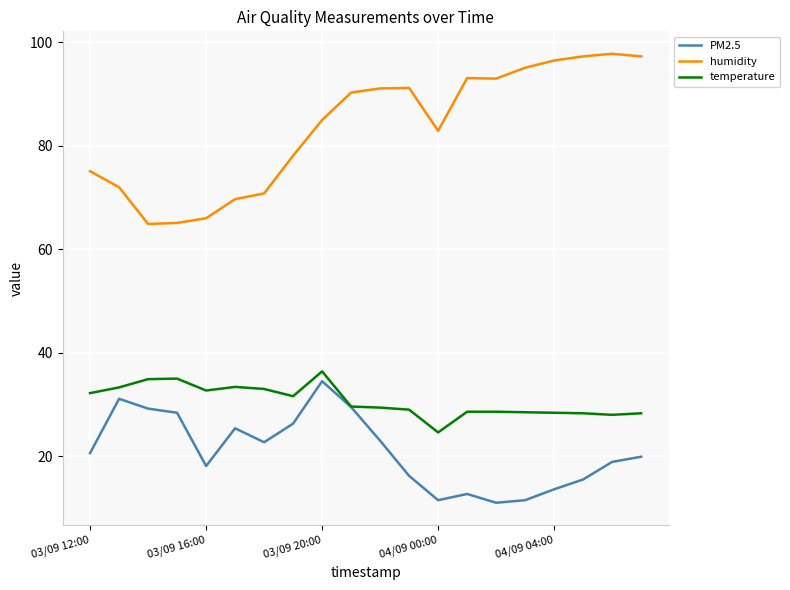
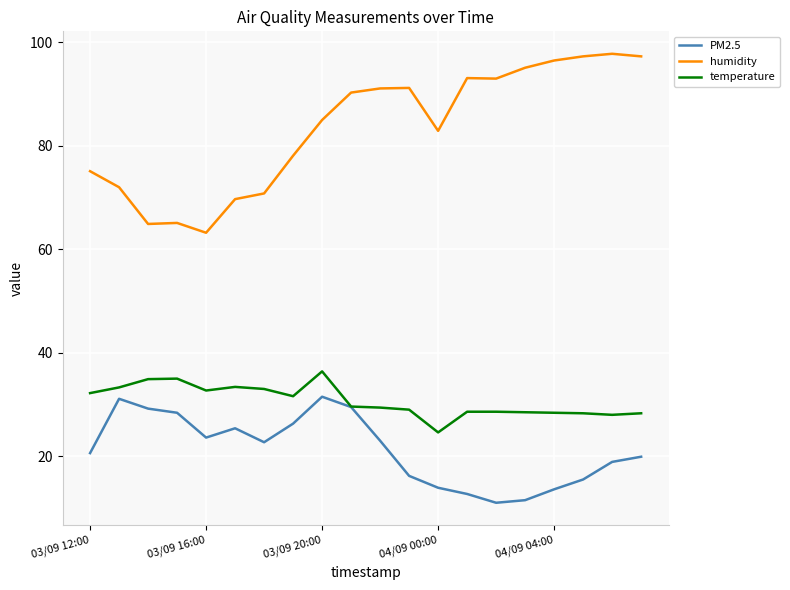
  {
    "PM2.5": {
      "03/09 12:00": 21,
-     "03/09 16:00": 18,
-     "03/09 20:00": 35,
-     "04/09 00:00": 12,
+     "03/09 16:00": 24,
+     "03/09 20:00": 32,
+     "04/09 00:00": 14,
      "04/09 04:00": 14
    },
    "humidity": {
      "03/09 12:00": 75,
-     "03/09 16:00": 66,
+     "03/09 16:00": 63,
      "03/09 20:00": 85,
      "04/09 00:00": 83,
      "04/09 04:00": 97
    },
    "temperature": {
      "03/09 12:00": 32,
      "03/09 16:00": 33,
      "03/09 20:00": 36,
      "04/09 00:00": 25,
      "04/09 04:00": 28
    }
  }
